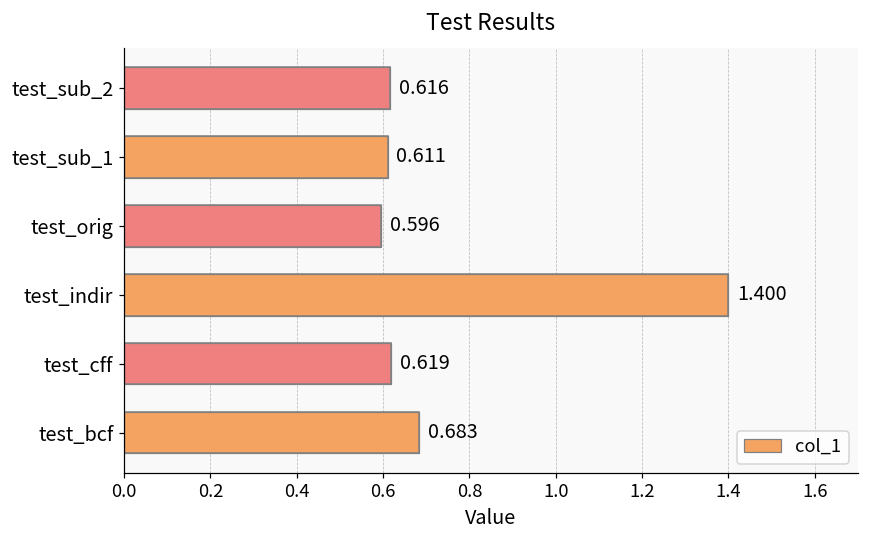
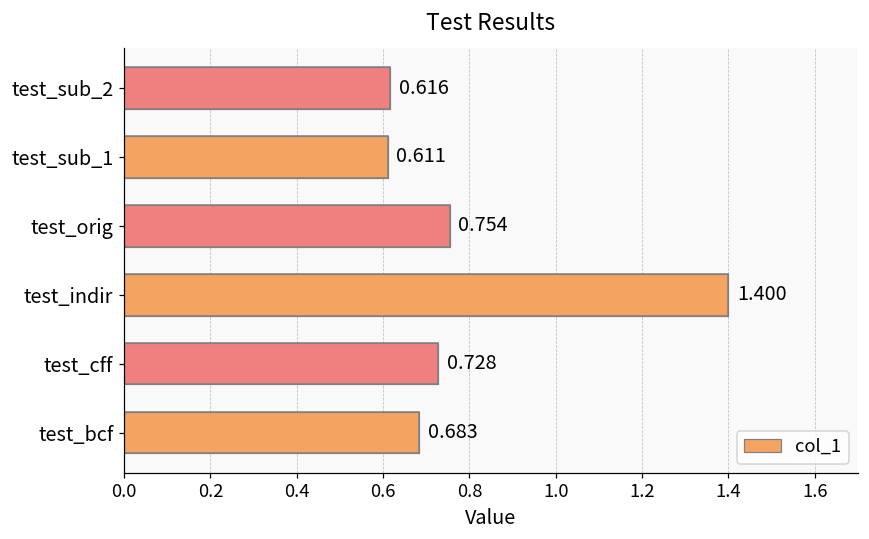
  {
    "test_sub_2": 0.616,
    "test_sub_1": 0.611,
-   "test_orig": 0.596,
+   "test_orig": 0.754,
    "test_indir": 1.400,
-   "test_cff": 0.619,
+   "test_cff": 0.728,
    "test_bcf": 0.683
  }
